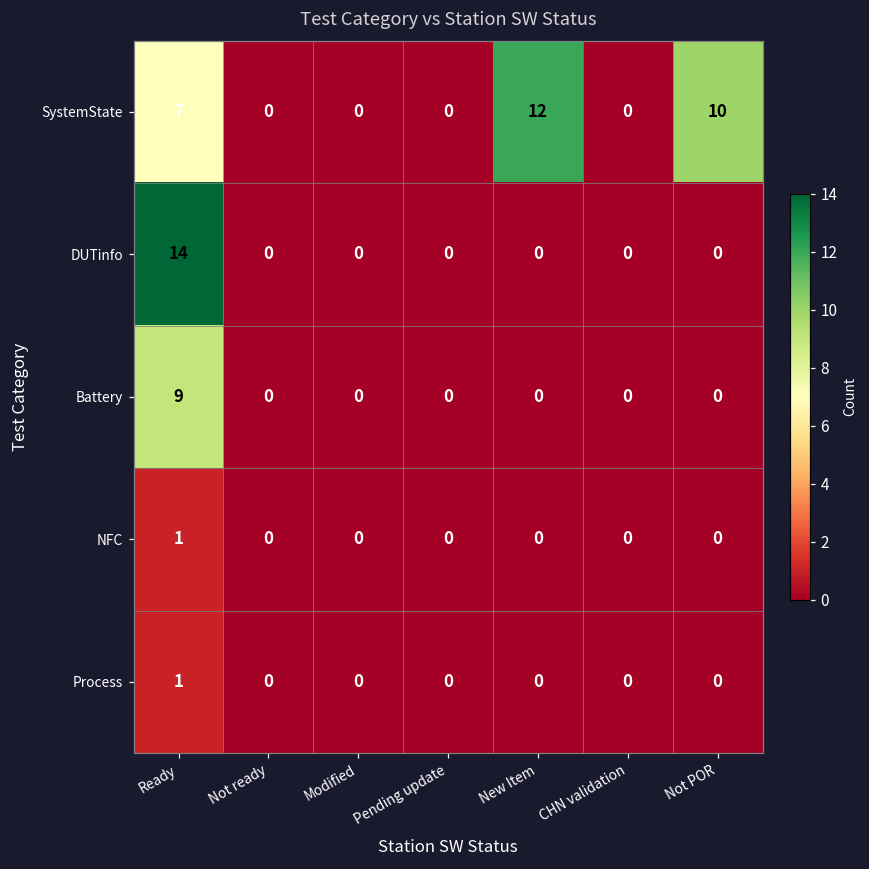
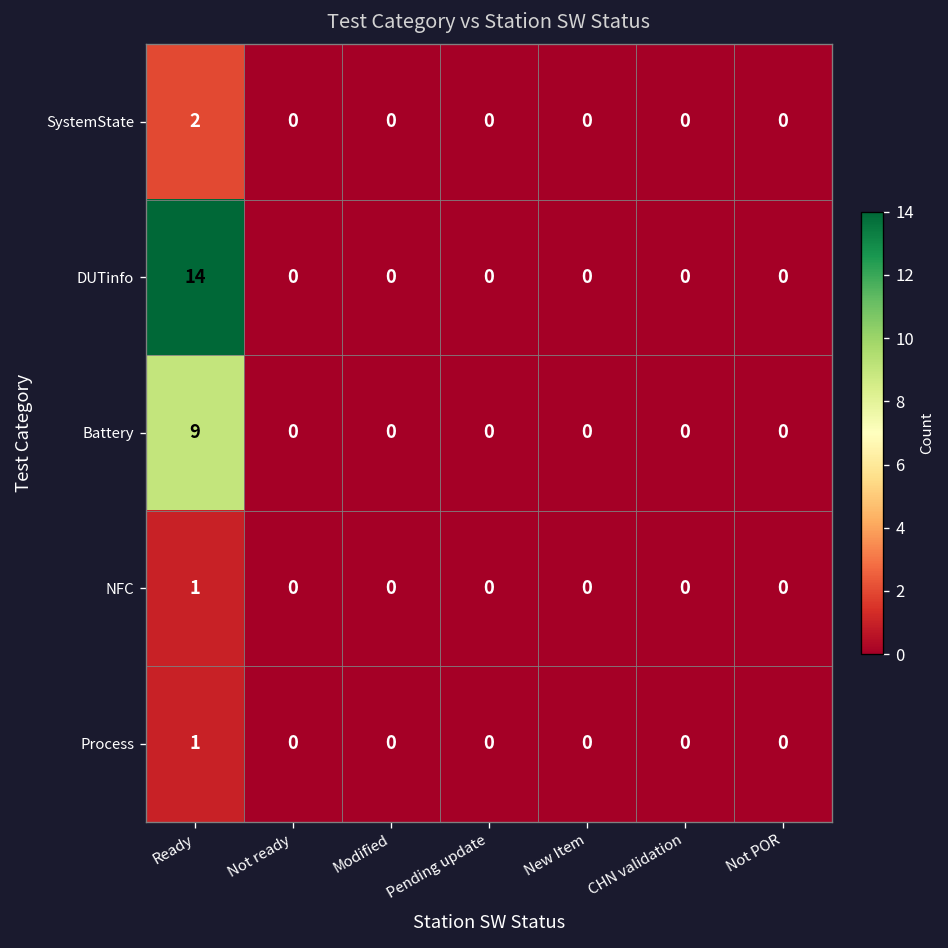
  {
    "SystemState": {
-     "Ready": 7,
+     "Ready": 2,
      "Not ready": 0,
      "Modified": 0,
      "Pending update": 0,
-     "New Item": 12,
+     "New Item": 0,
      "CHN validation": 0,
-     "Not POR": 10
+     "Not POR": 0
    },
    "DUTinfo": {
      "Ready": 14,
      "Not ready": 0,
      "Modified": 0,
      "Pending update": 0,
      "New Item": 0,
      "CHN validation": 0,
      "Not POR": 0
    },
    "Battery": {
      "Ready": 9,
      "Not ready": 0,
      "Modified": 0,
      "Pending update": 0,
      "New Item": 0,
      "CHN validation": 0,
      "Not POR": 0
    },
    "NFC": {
      "Ready": 1,
      "Not ready": 0,
      "Modified": 0,
      "Pending update": 0,
      "New Item": 0,
      "CHN validation": 0,
      "Not POR": 0
    },
    "Process": {
      "Ready": 1,
      "Not ready": 0,
      "Modified": 0,
      "Pending update": 0,
      "New Item": 0,
      "CHN validation": 0,
      "Not POR": 0
    }
  }
